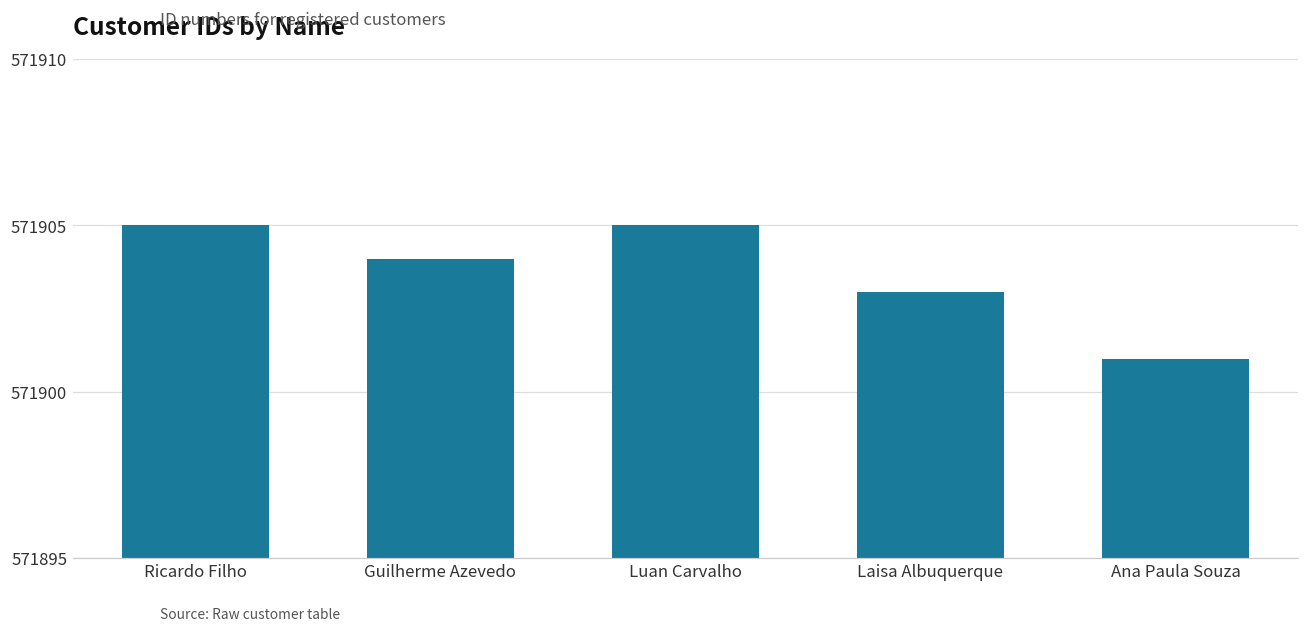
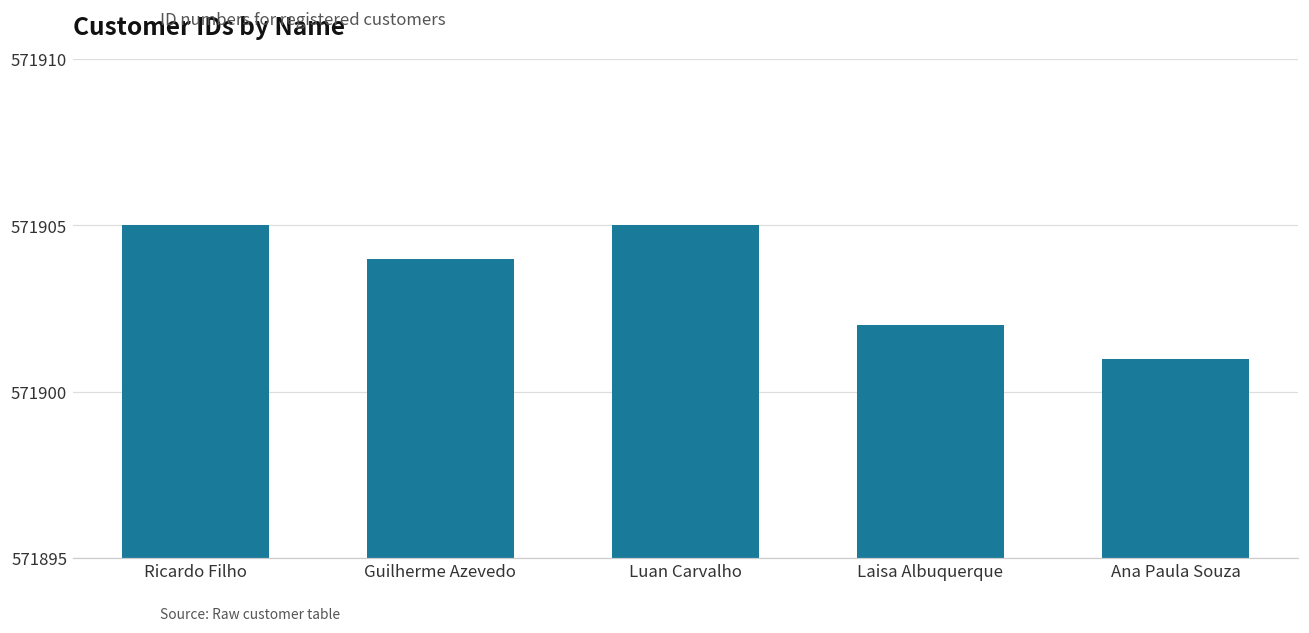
  {
    "Ricardo Filho": 571905,
    "Guilherme Azevedo": 571904,
    "Luan Carvalho": 571905,
-   "Laisa Albuquerque": 571903,
+   "Laisa Albuquerque": 571902,
    "Ana Paula Souza": 571901
  }
